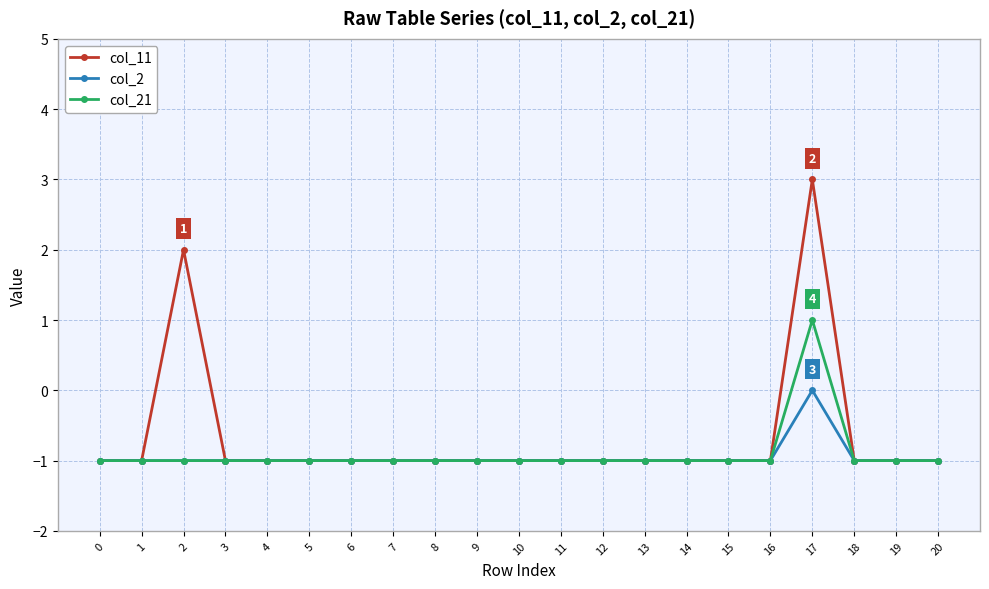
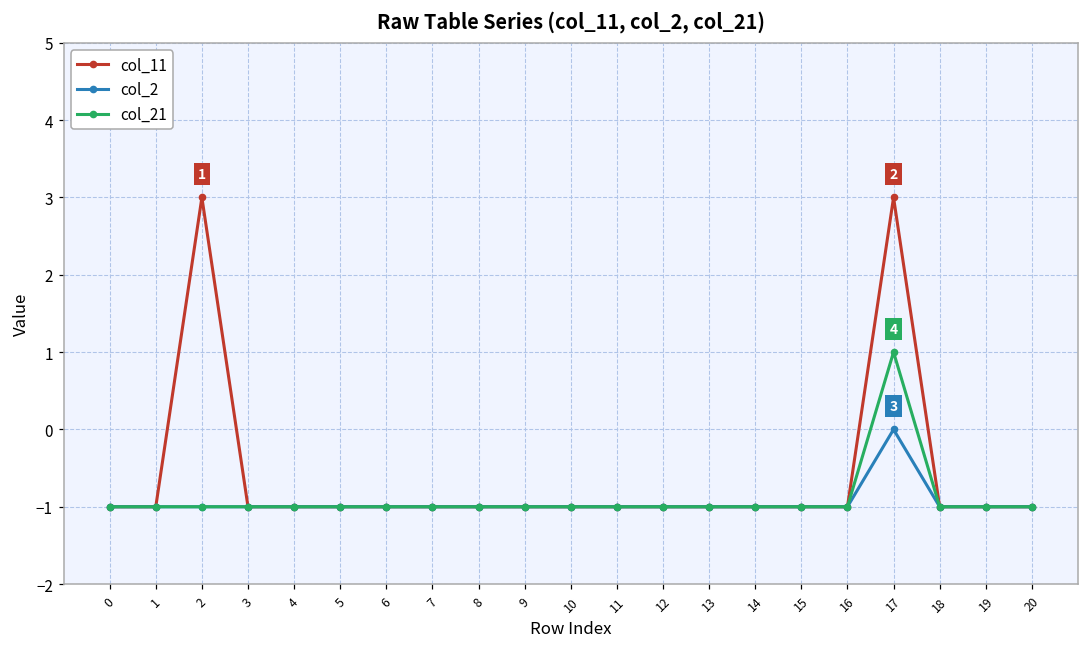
  {
    "col_11": {
-     "2": 2
+     "2": 3
    }
  }
